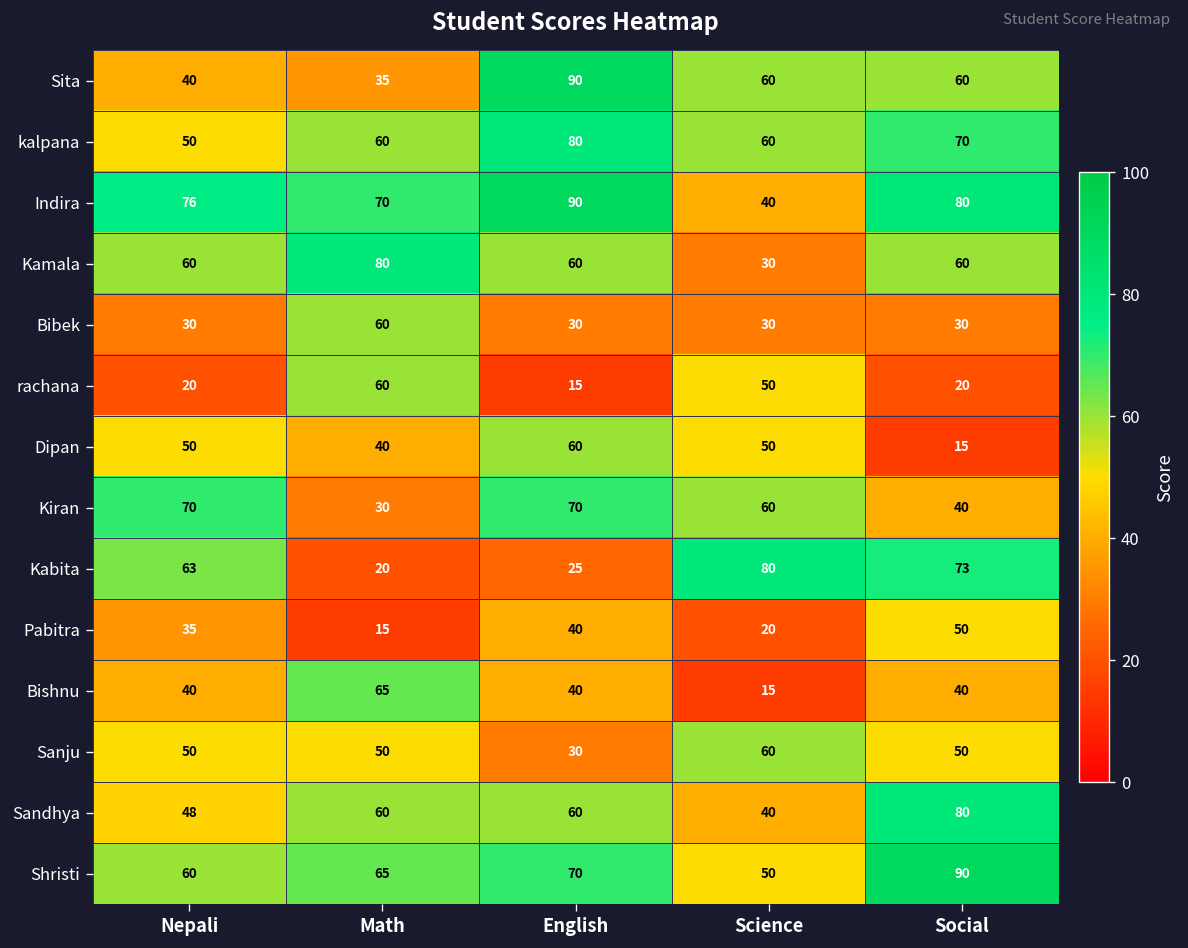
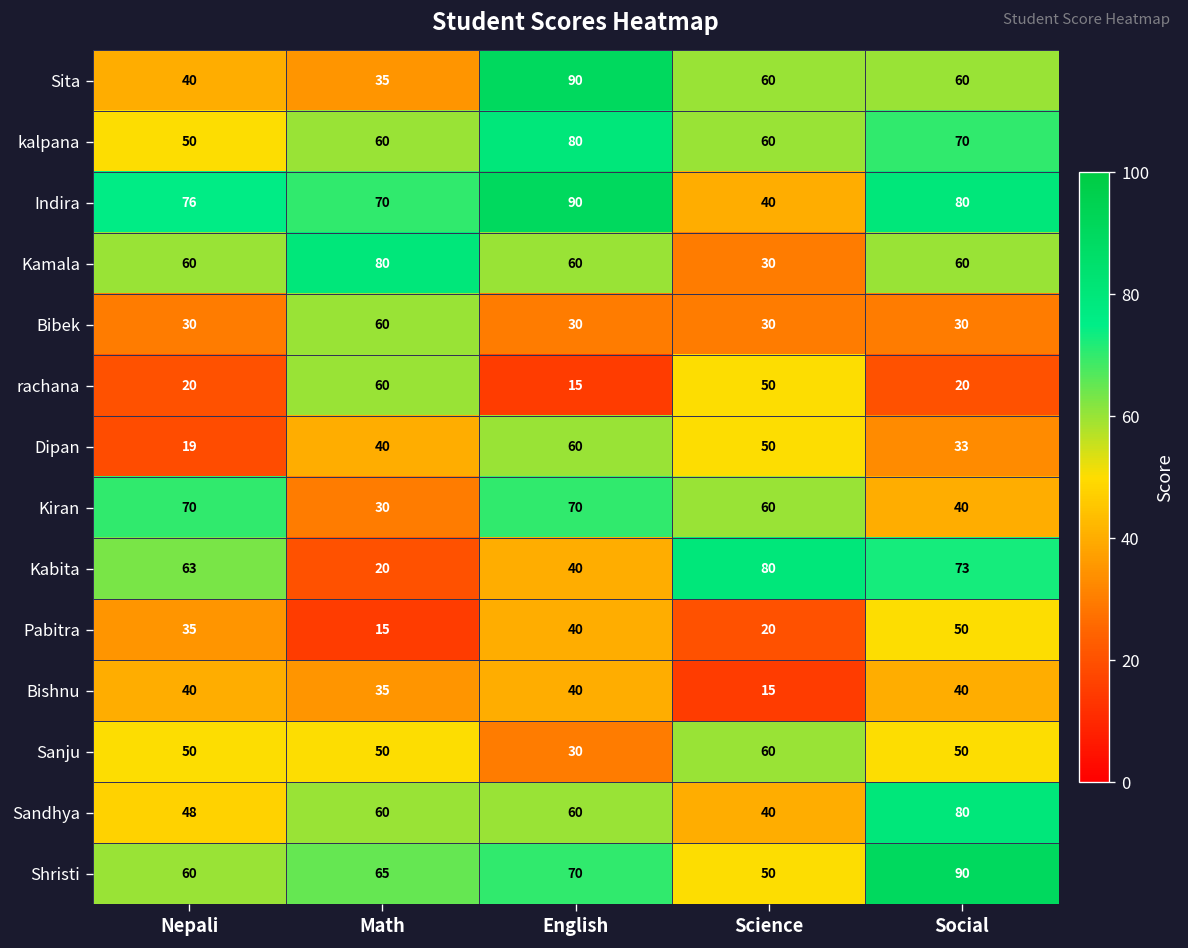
  {
    "Sita": {
      "Nepali": 40,
      "Math": 35,
      "English": 90,
      "Science": 60,
      "Social": 60
    },
    "kalpana": {
      "Nepali": 50,
      "Math": 60,
      "English": 80,
      "Science": 60,
      "Social": 70
    },
    "Indira": {
      "Nepali": 76,
      "Math": 70,
      "English": 90,
      "Science": 40,
      "Social": 80
    },
    "Kamala": {
      "Nepali": 60,
      "Math": 80,
      "English": 60,
      "Science": 30,
      "Social": 60
    },
    "Bibek": {
      "Nepali": 30,
      "Math": 60,
      "English": 30,
      "Science": 30,
      "Social": 30
    },
    "rachana": {
      "Nepali": 20,
      "Math": 60,
      "English": 15,
      "Science": 50,
      "Social": 20
    },
    "Dipan": {
-     "Nepali": 50,
+     "Nepali": 19,
      "Math": 40,
      "English": 60,
      "Science": 50,
-     "Social": 15
+     "Social": 33
    },
    "Kiran": {
      "Nepali": 70,
      "Math": 30,
      "English": 70,
      "Science": 60,
      "Social": 40
    },
    "Kabita": {
      "Nepali": 63,
      "Math": 20,
-     "English": 25,
+     "English": 40,
      "Science": 80,
      "Social": 73
    },
    "Pabitra": {
      "Nepali": 35,
      "Math": 15,
      "English": 40,
      "Science": 20,
      "Social": 50
    },
    "Bishnu": {
      "Nepali": 40,
-     "Math": 65,
+     "Math": 35,
      "English": 40,
      "Science": 15,
      "Social": 40
    },
    "Sanju": {
      "Nepali": 50,
      "Math": 50,
      "English": 30,
      "Science": 60,
      "Social": 50
    },
    "Sandhya": {
      "Nepali": 48,
      "Math": 60,
      "English": 60,
      "Science": 40,
      "Social": 80
    },
    "Shristi": {
      "Nepali": 60,
      "Math": 65,
      "English": 70,
      "Science": 50,
      "Social": 90
    }
  }
